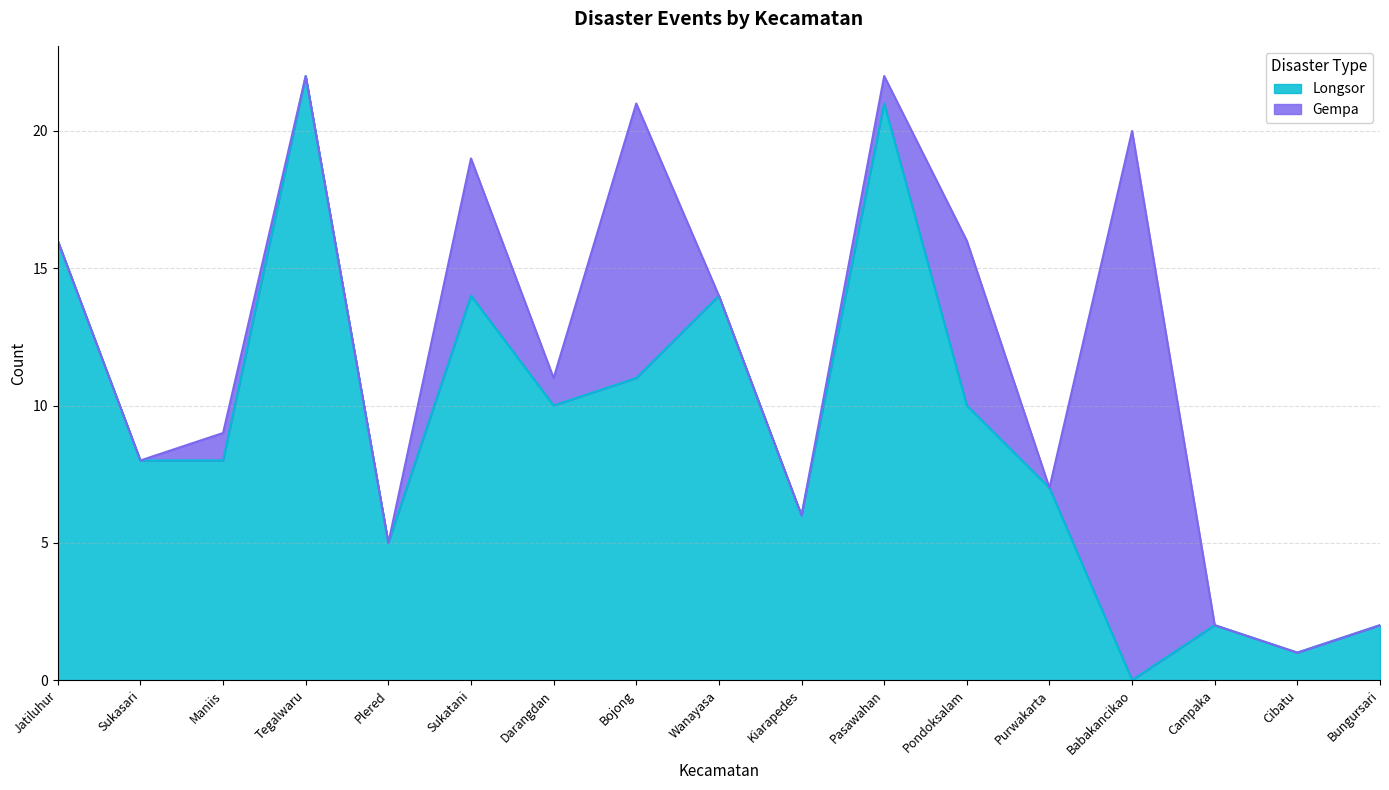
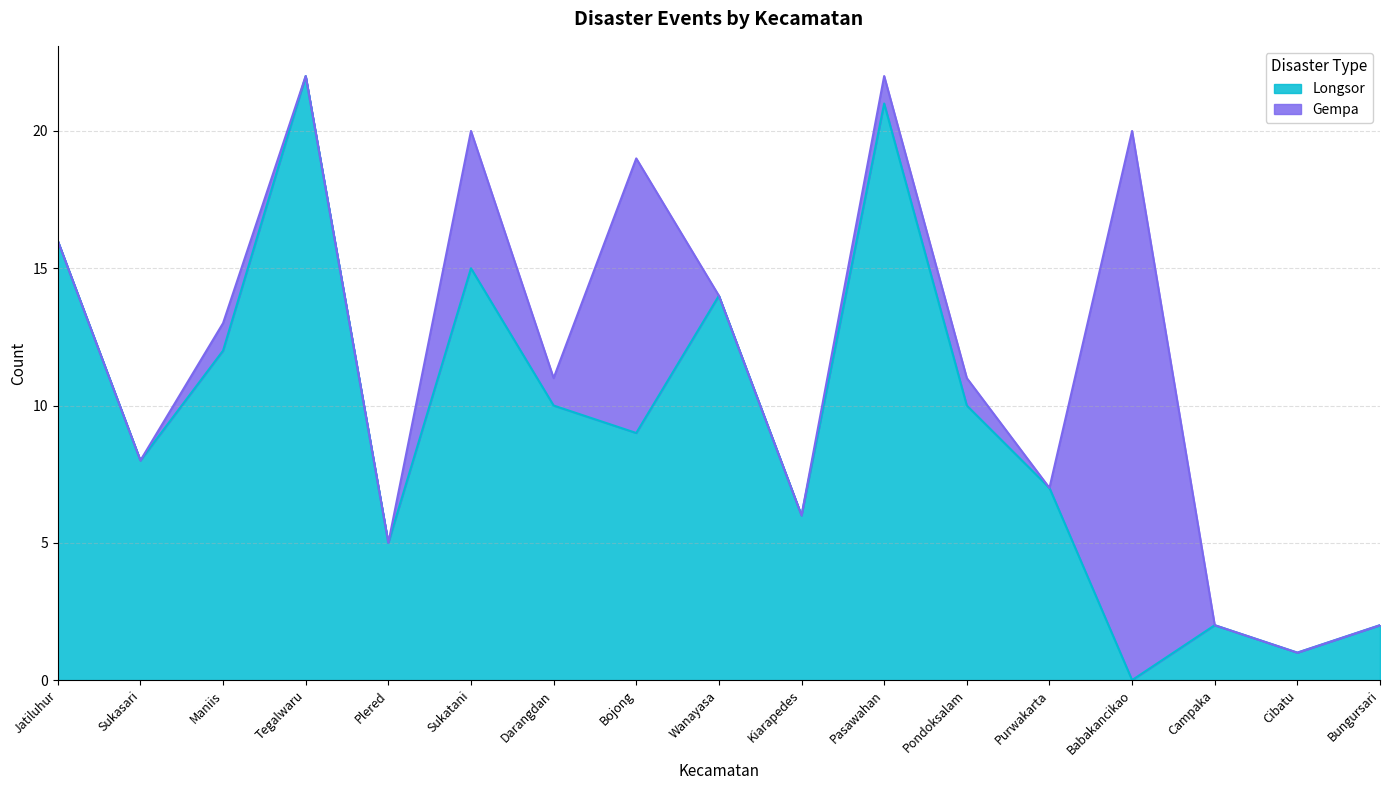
  {
    "Longsor": {
-     "Maniis": 8,
-     "Sukatani": 14,
+     "Maniis": 12,
+     "Sukatani": 15,
      "Darangdan": 10,
-     "Bojong": 11,
+     "Bojong": 9,
      "Pasawahan": 21,
      "Pondoksalam": 10,
      "Babakancikao": 0
    },
    "Gempa": {
      "Maniis": 1,
      "Sukatani": 5,
      "Darangdan": 1,
      "Bojong": 10,
      "Pasawahan": 1,
-     "Pondoksalam": 6,
+     "Pondoksalam": 1,
      "Babakancikao": 20
    }
  }
